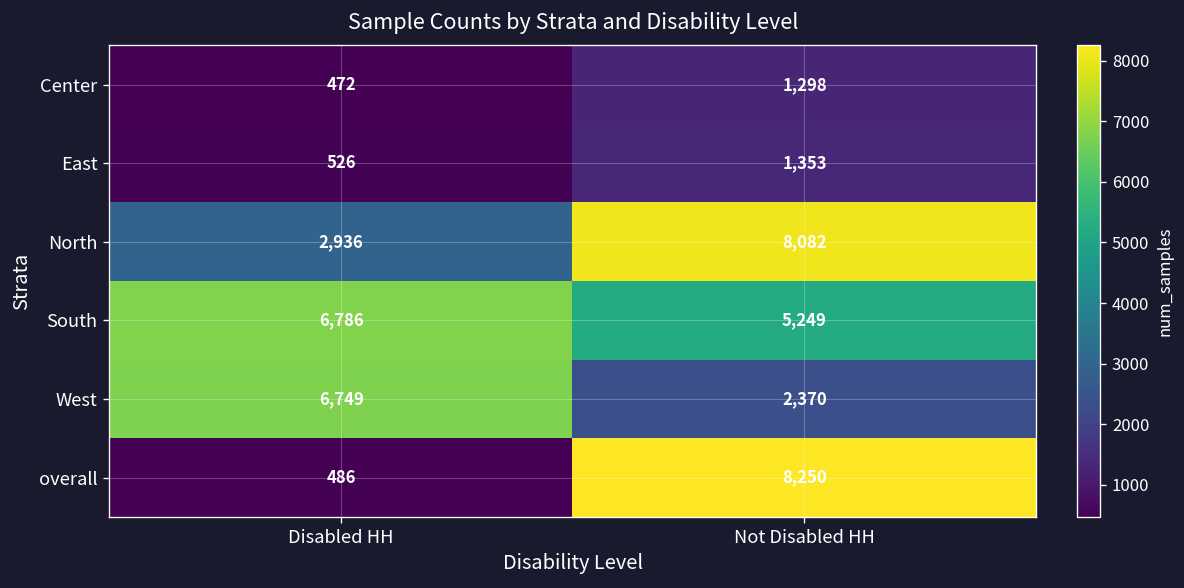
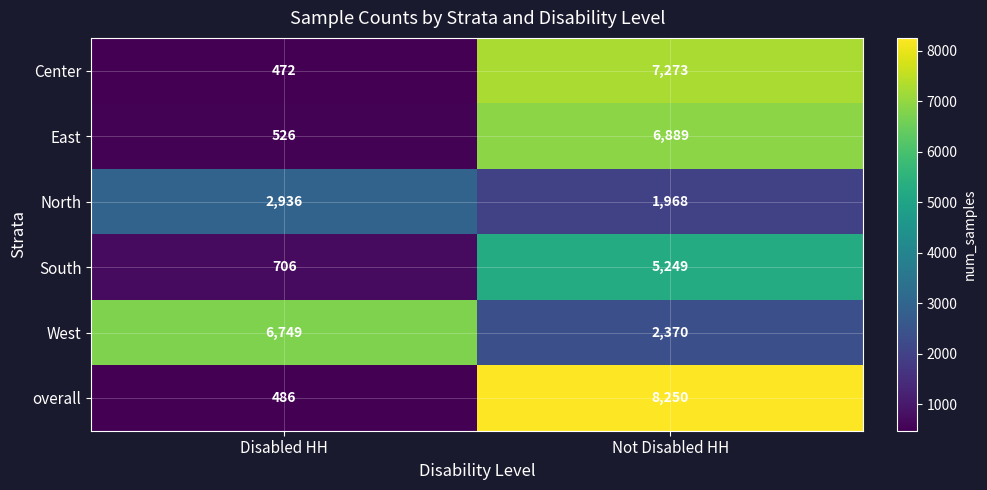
  {
    "Center": {
      "Disabled HH": "472",
-     "Not Disabled HH": "1,298"
+     "Not Disabled HH": "7,273"
    },
    "East": {
      "Disabled HH": "526",
-     "Not Disabled HH": "1,353"
+     "Not Disabled HH": "6,889"
    },
    "North": {
      "Disabled HH": "2,936",
-     "Not Disabled HH": "8,082"
+     "Not Disabled HH": "1,968"
    },
    "South": {
-     "Disabled HH": "6,786",
+     "Disabled HH": "706",
      "Not Disabled HH": "5,249"
    },
    "West": {
      "Disabled HH": "6,749",
      "Not Disabled HH": "2,370"
    },
    "overall": {
      "Disabled HH": "486",
      "Not Disabled HH": "8,250"
    }
  }
